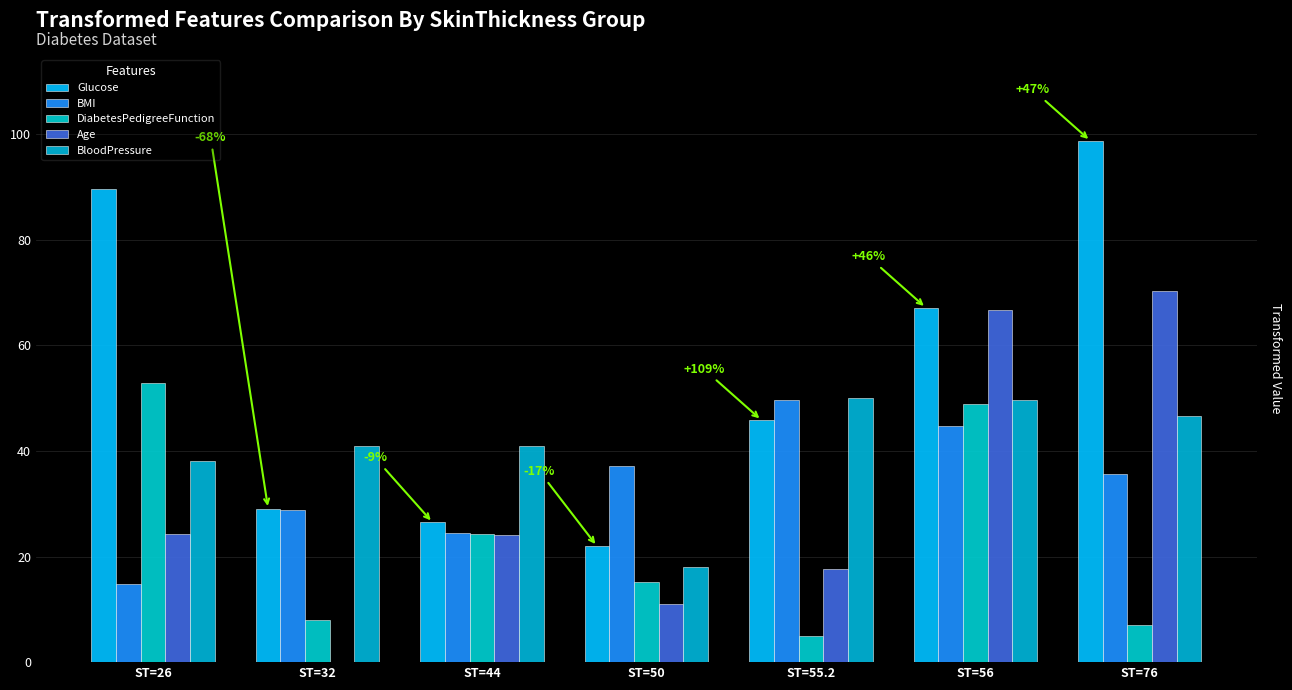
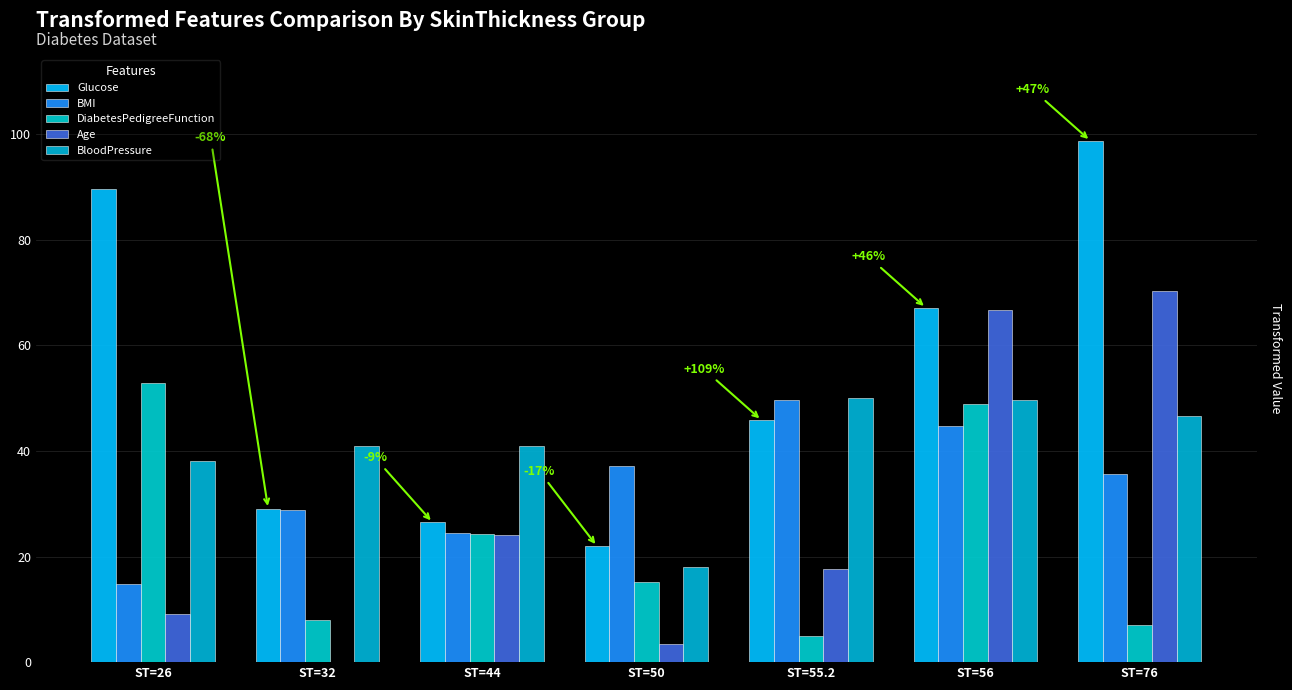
  {
    "Age": {
-     "ST=26": 24,
+     "ST=26": 9,
      "ST=32": 0,
      "ST=44": 24,
-     "ST=50": 11,
+     "ST=50": 4,
      "ST=55.2": 18,
      "ST=56": 67,
      "ST=76": 70
    }
  }
